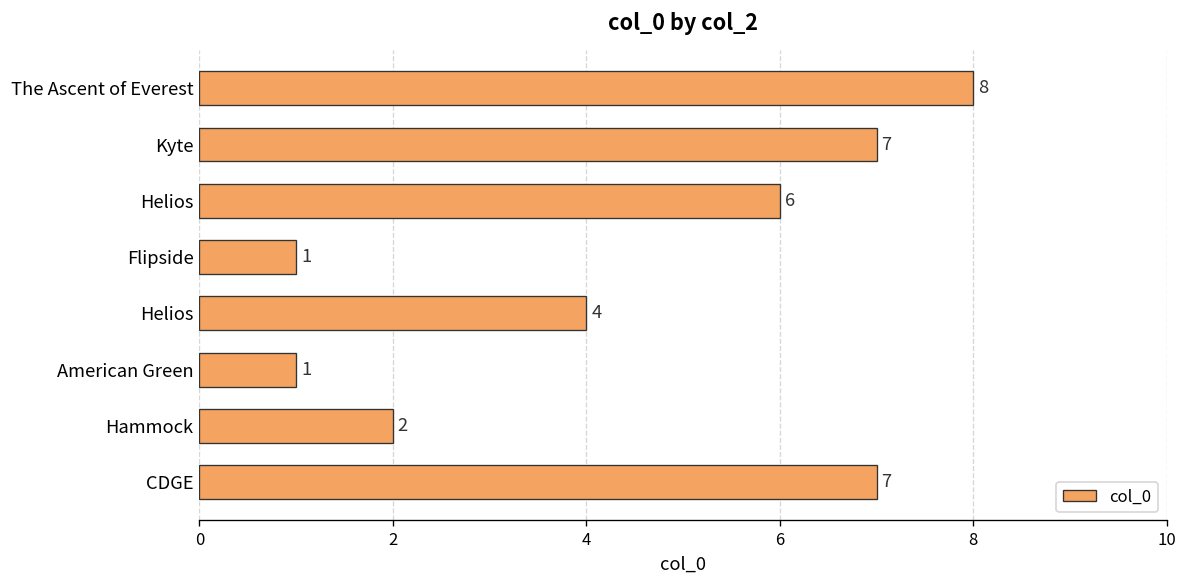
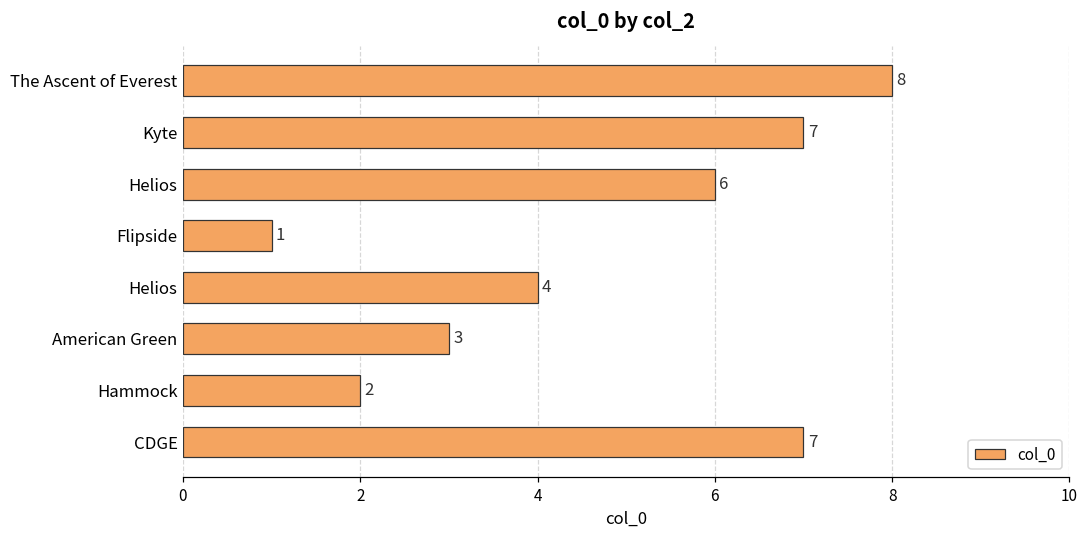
  {
    "The Ascent of Everest": 8,
    "Kyte": 7,
    "Flipside": 1,
-   "American Green": 1,
+   "American Green": 3,
    "Hammock": 2,
    "CDGE": 7
  }
